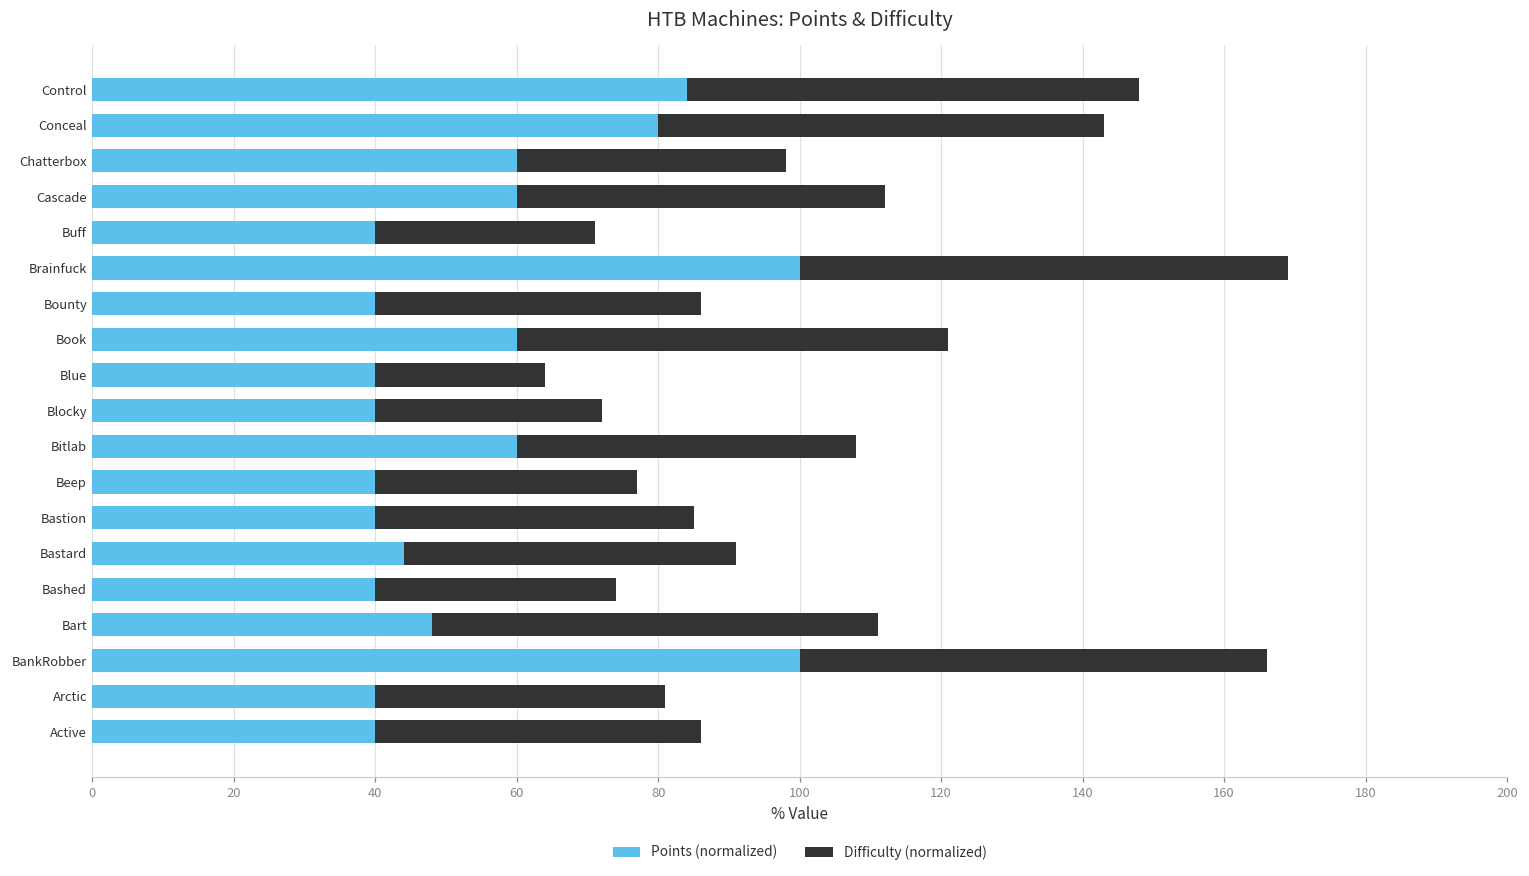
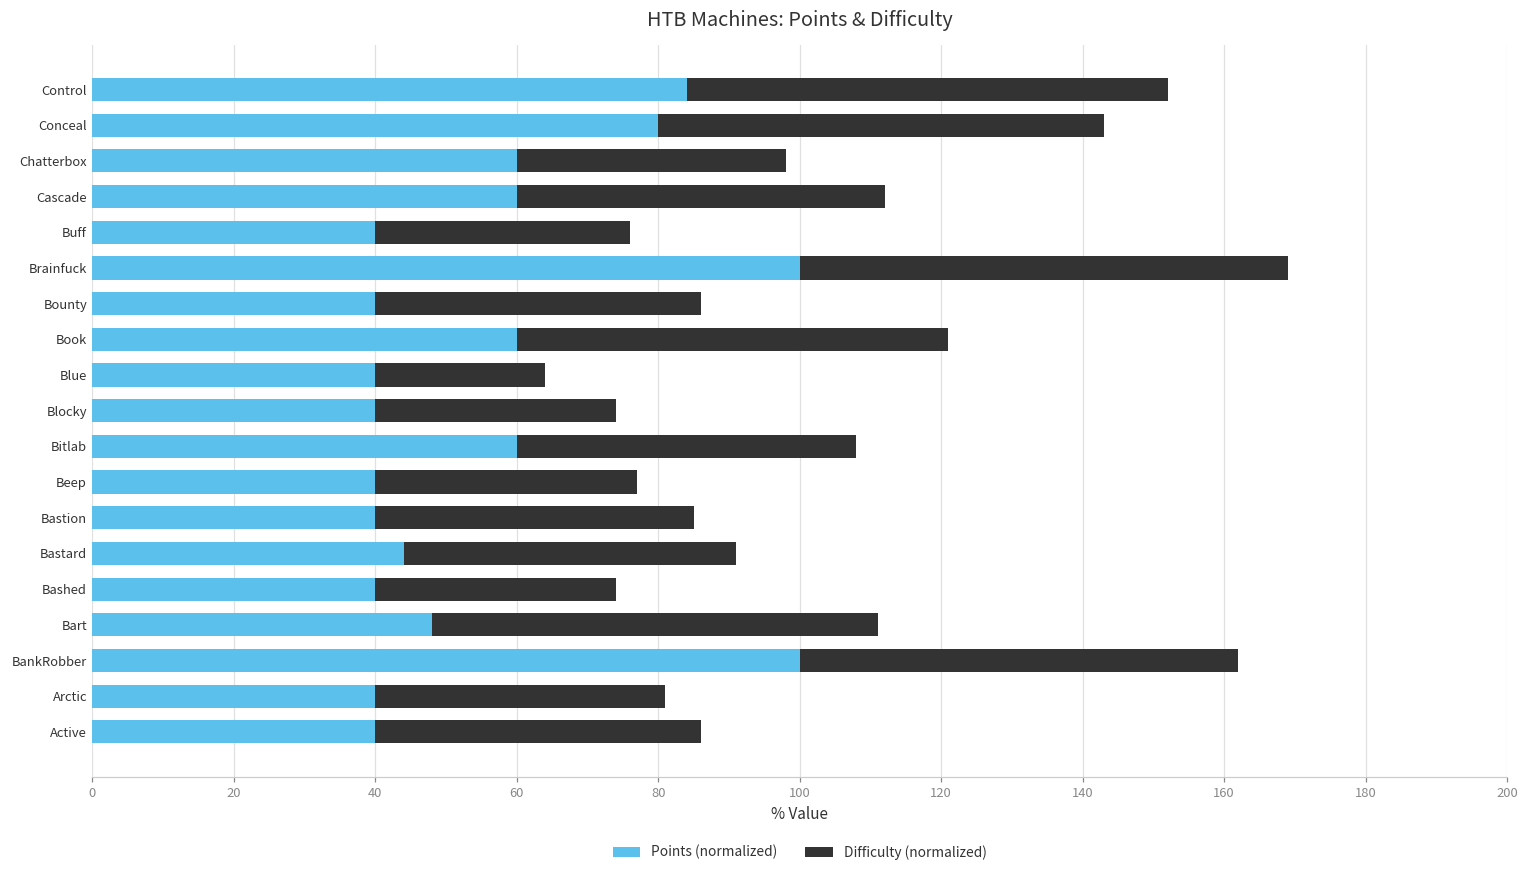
  {
    "Points (normalized)": {
      "Control": 84,
      "Conceal": 80,
      "Chatterbox": 60,
      "Cascade": 60,
      "Buff": 40,
      "Brainfuck": 100,
      "Bounty": 40,
      "Book": 60,
      "Blue": 40,
      "Blocky": 40,
      "Bitlab": 60,
      "Beep": 40,
      "Bastion": 40,
      "Bastard": 44,
      "Bashed": 40,
      "Bart": 48,
      "BankRobber": 100,
      "Arctic": 40,
      "Active": 40
    },
    "Difficulty (normalized)": {
-     "Control": 64,
+     "Control": 68,
      "Conceal": 63,
      "Chatterbox": 38,
      "Cascade": 52,
-     "Buff": 31,
+     "Buff": 36,
      "Brainfuck": 69,
      "Bounty": 46,
      "Book": 61,
      "Blue": 24,
-     "Blocky": 32,
+     "Blocky": 34,
      "Bitlab": 48,
      "Beep": 37,
      "Bastion": 45,
      "Bastard": 47,
      "Bashed": 34,
      "Bart": 63,
-     "BankRobber": 66,
+     "BankRobber": 62,
      "Arctic": 41,
      "Active": 46
    }
  }
